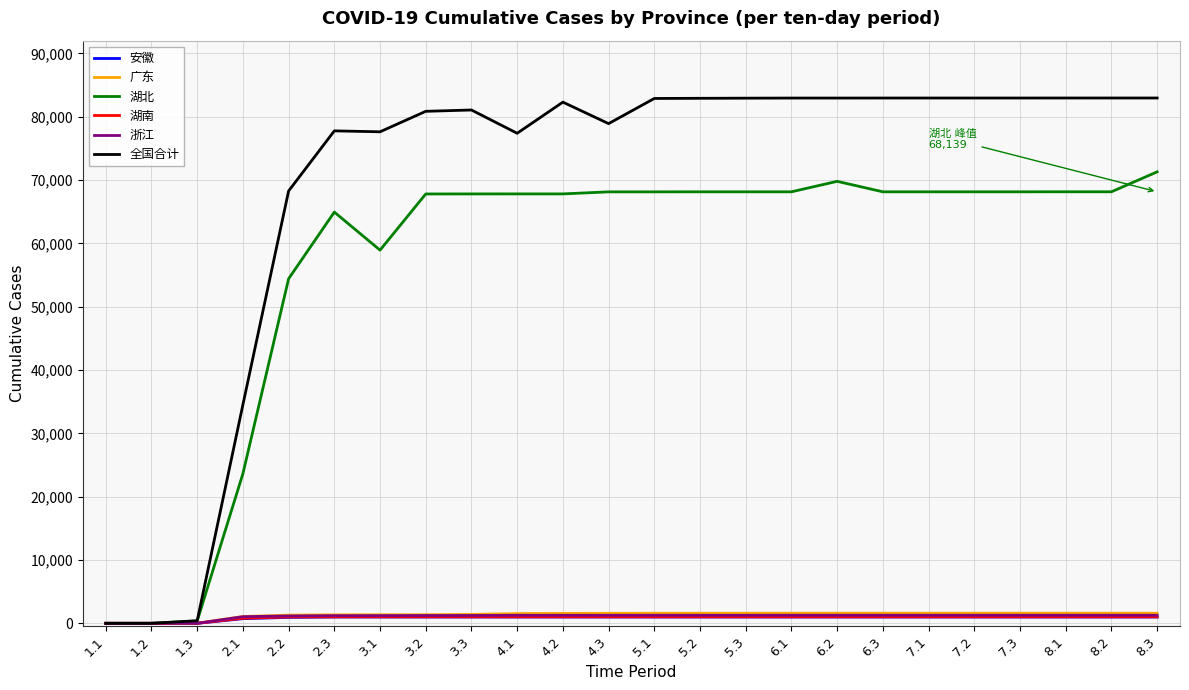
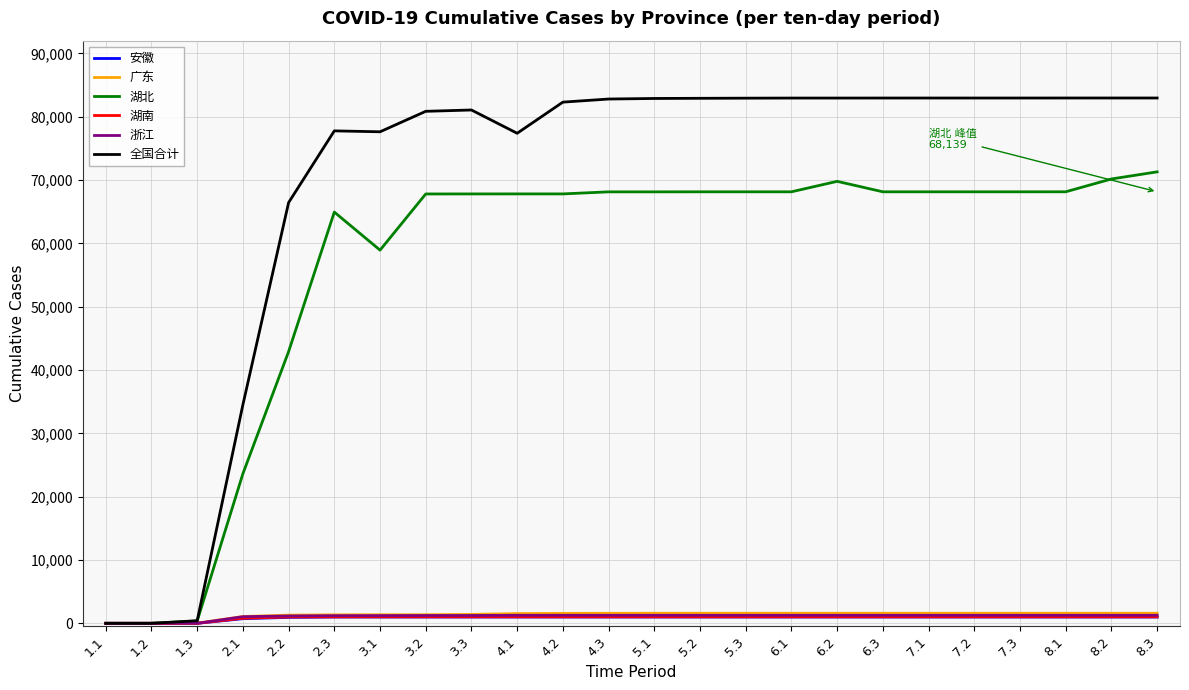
  {
    "湖北": {
      "2.1": "24,000",
-     "2.2": "54,000",
+     "2.2": "43,000",
      "2.3": "65,000",
      "3.1": "59,000",
      "3.2": "68,000",
      "3.3": "68,000",
      "4.1": "68,000",
      "4.2": "68,000",
      "4.3": "68,000",
      "5.1": "68,000",
      "5.2": "68,000",
      "5.3": "68,000",
      "6.1": "68,000",
      "6.2": "70,000",
      "6.3": "68,000",
-     "8.2": "68,000",
+     "8.2": "70,000",
      "8.3": "71,000"
    },
    "全国合计": {
      "2.1": "35,000",
-     "2.2": "68,000",
+     "2.2": "66,000",
      "2.3": "78,000",
      "3.1": "78,000",
      "3.2": "81,000",
      "3.3": "81,000",
      "4.1": "77,000",
      "4.2": "82,000",
-     "4.3": "79,000",
+     "4.3": "83,000",
      "5.1": "83,000",
      "5.2": "83,000",
      "5.3": "83,000",
      "6.1": "83,000",
      "6.2": "83,000",
      "6.3": "83,000",
      "7.1": "83,000",
      "7.2": "83,000",
      "7.3": "83,000",
      "8.1": "83,000",
      "8.2": "83,000",
      "8.3": "83,000"
    }
  }
